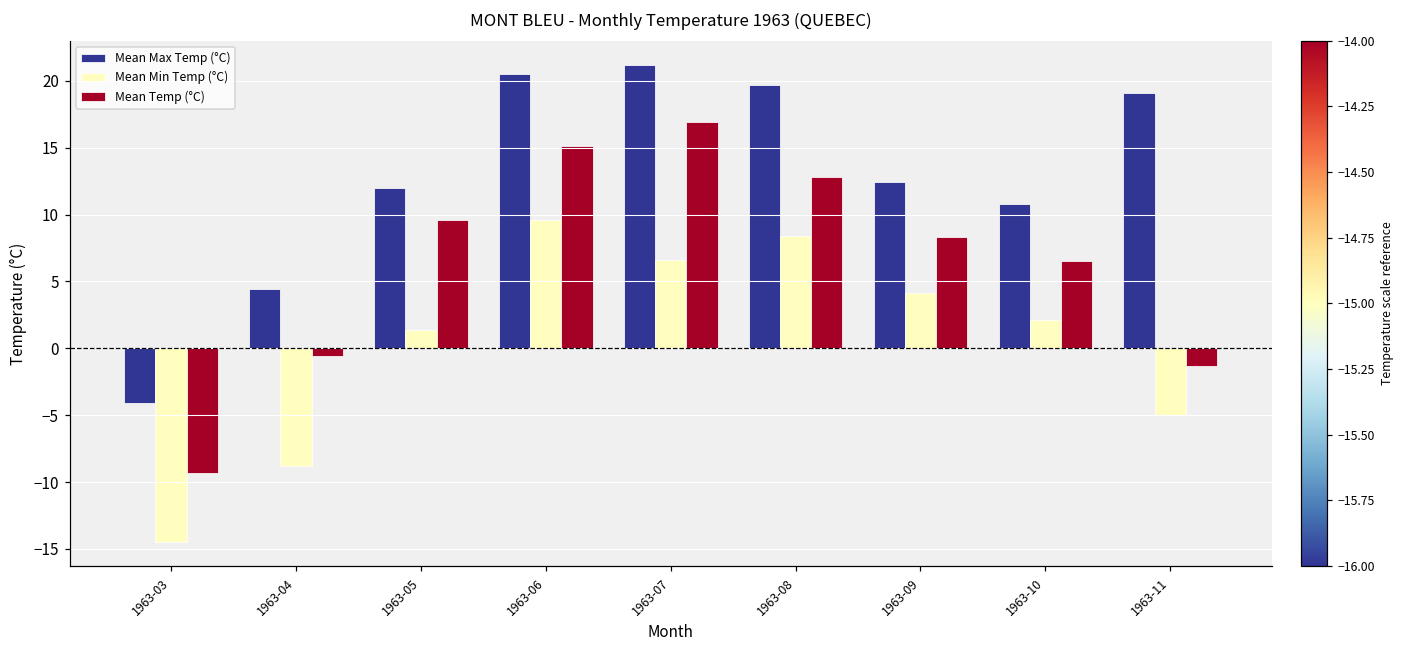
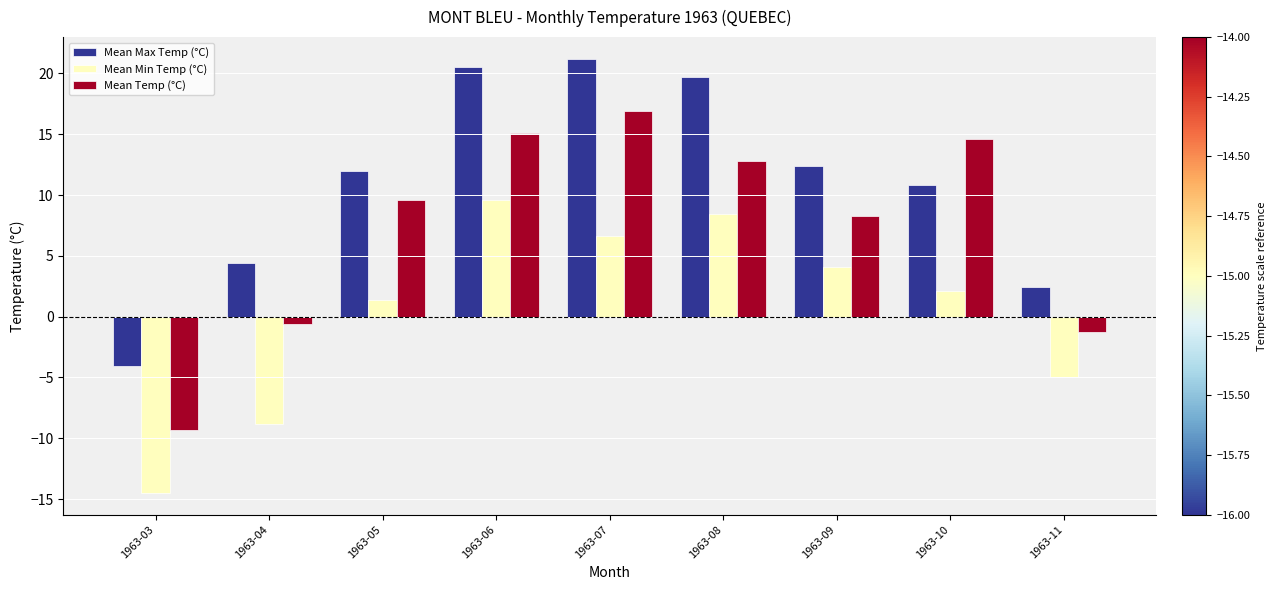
  {
    "Mean Max Temp (°C)": {
      "1963-03": -4.1,
      "1963-04": 4.4,
      "1963-05": 12.0,
      "1963-06": 20.5,
      "1963-07": 21.2,
      "1963-08": 19.7,
      "1963-09": 12.4,
      "1963-10": 10.8,
-     "1963-11": 19.1
+     "1963-11": 2.4
    },
    "Mean Min Temp (°C)": {
      "1963-03": -14.5,
      "1963-04": -8.8,
      "1963-05": 1.4,
      "1963-06": 9.6,
      "1963-07": 6.6,
      "1963-08": 8.4,
      "1963-09": 4.1,
      "1963-10": 2.1,
      "1963-11": -5.0
    },
    "Mean Temp (°C)": {
      "1963-03": -9.3,
      "1963-04": -0.6,
      "1963-05": 9.6,
      "1963-06": 15.1,
      "1963-07": 16.9,
      "1963-08": 12.8,
      "1963-09": 8.3,
-     "1963-10": 6.5,
+     "1963-10": 14.6,
      "1963-11": -1.3
    }
  }
